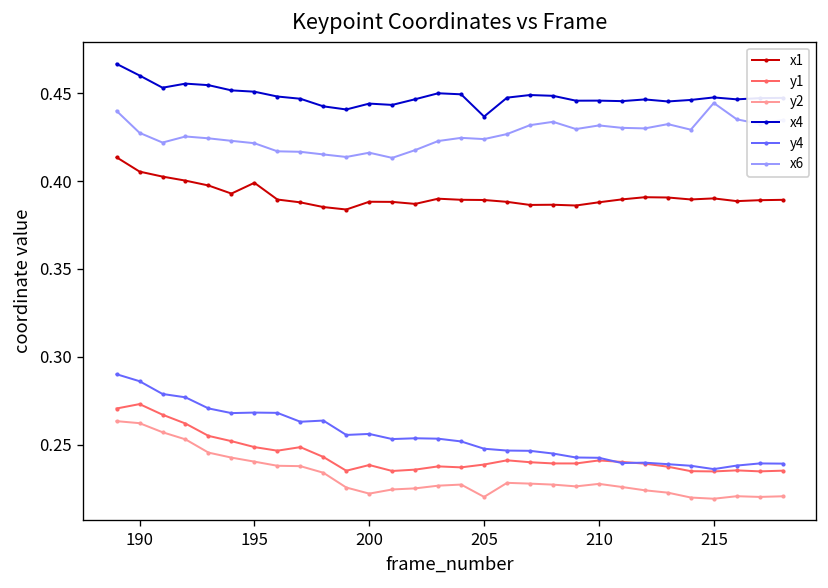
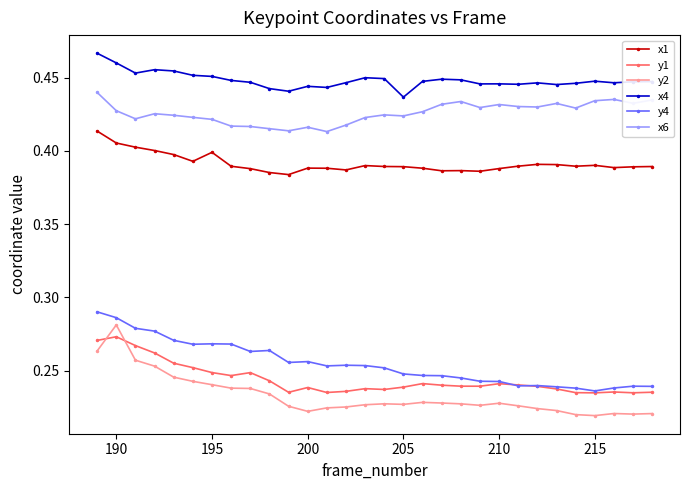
  {
    "x1": {
      "190": 0.405,
      "195": 0.399,
      "200": 0.388,
      "205": 0.389,
      "210": 0.388,
      "215": 0.390
    },
    "y1": {
      "190": 0.273,
      "195": 0.249,
      "200": 0.238,
      "205": 0.239
    },
    "y2": {
-     "190": 0.262,
+     "190": 0.281,
      "195": 0.240,
      "200": 0.222,
-     "205": 0.220,
+     "205": 0.227,
      "210": 0.228,
      "215": 0.219
    },
    "x4": {
      "190": 0.460,
      "195": 0.451,
      "200": 0.444,
      "205": 0.437,
      "210": 0.446,
      "215": 0.448
    },
    "y4": {
      "190": 0.286,
      "195": 0.268,
      "200": 0.256,
      "205": 0.248
    },
    "x6": {
      "190": 0.427,
      "195": 0.422,
      "200": 0.416,
      "205": 0.424,
      "210": 0.432,
-     "215": 0.444
+     "215": 0.434
    }
  }
